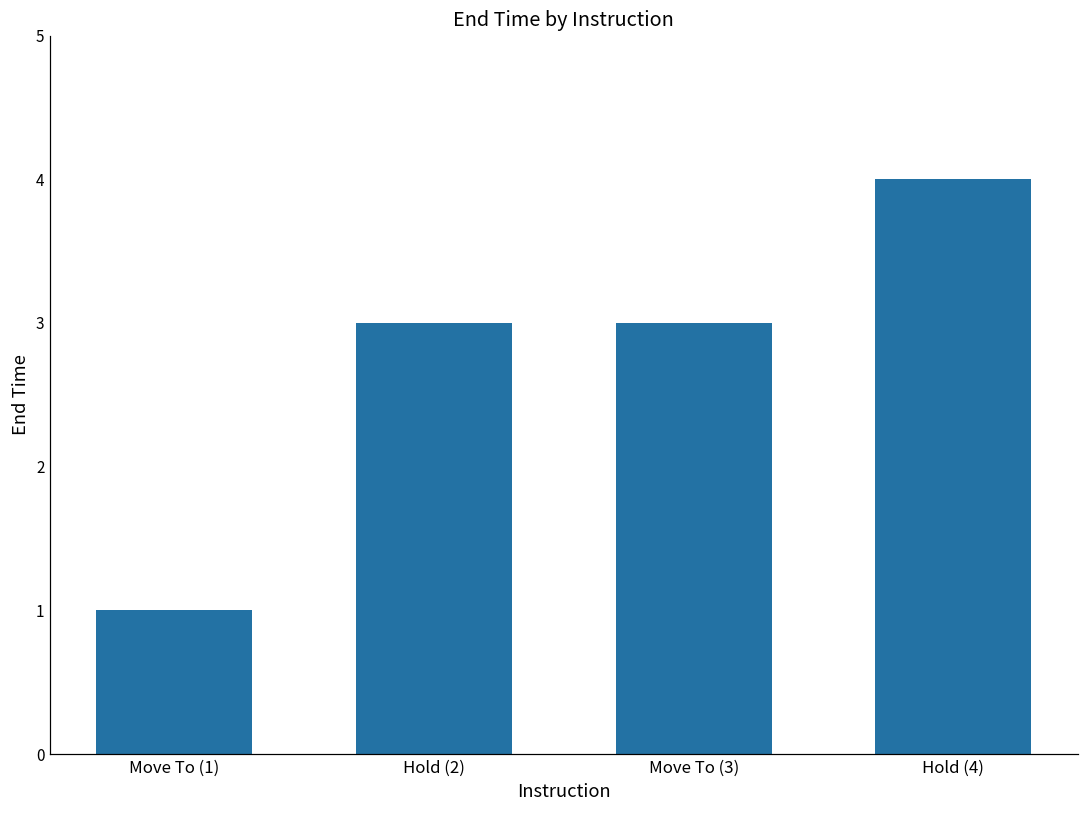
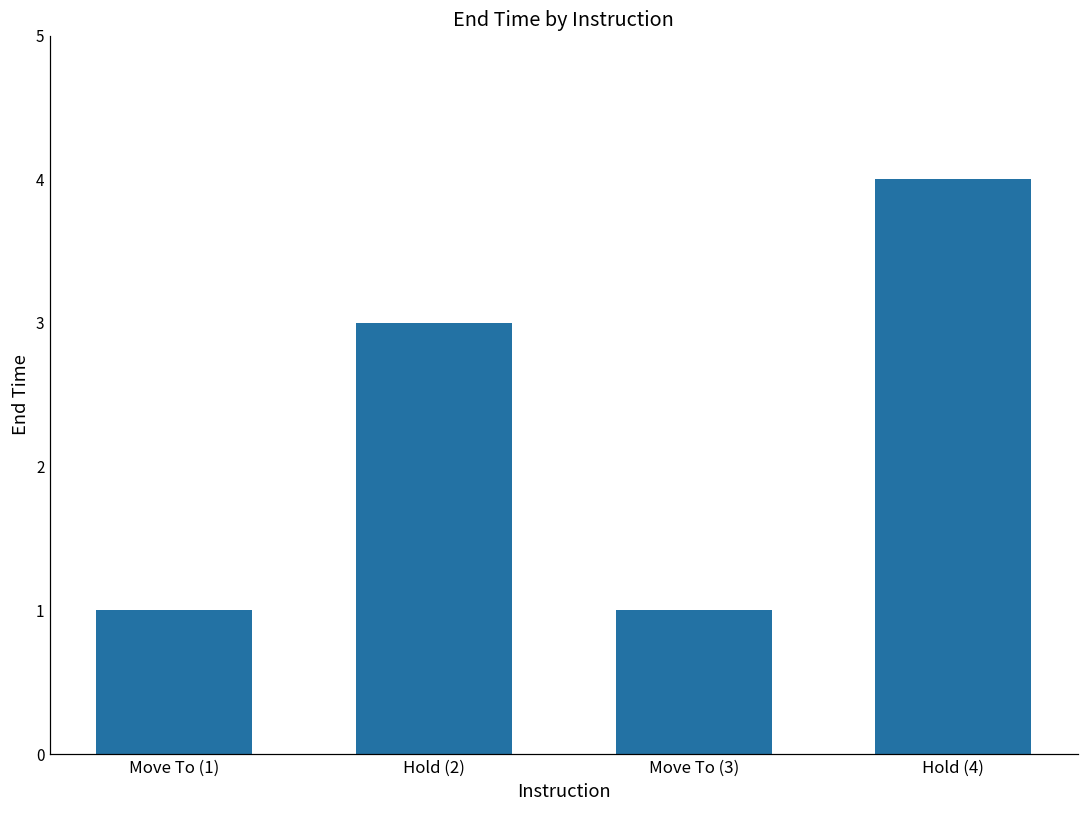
  {
    "Move To (1)": 1,
    "Hold (2)": 3,
-   "Move To (3)": 3,
+   "Move To (3)": 1,
    "Hold (4)": 4
  }
